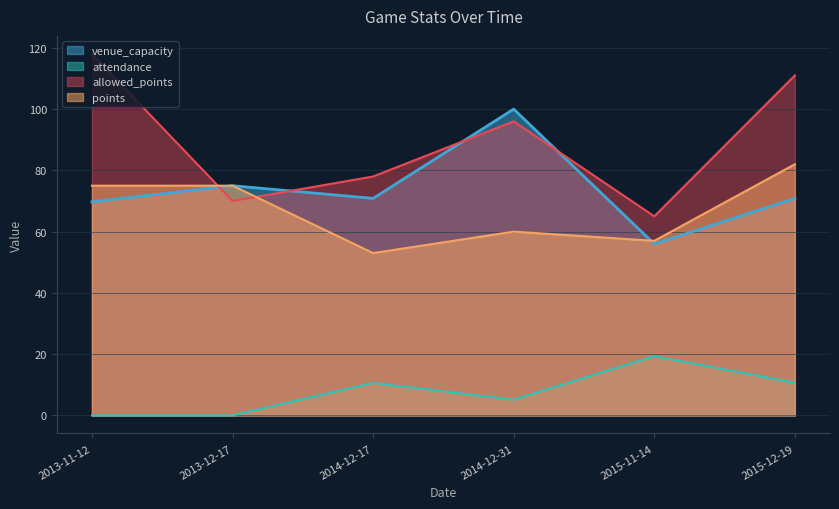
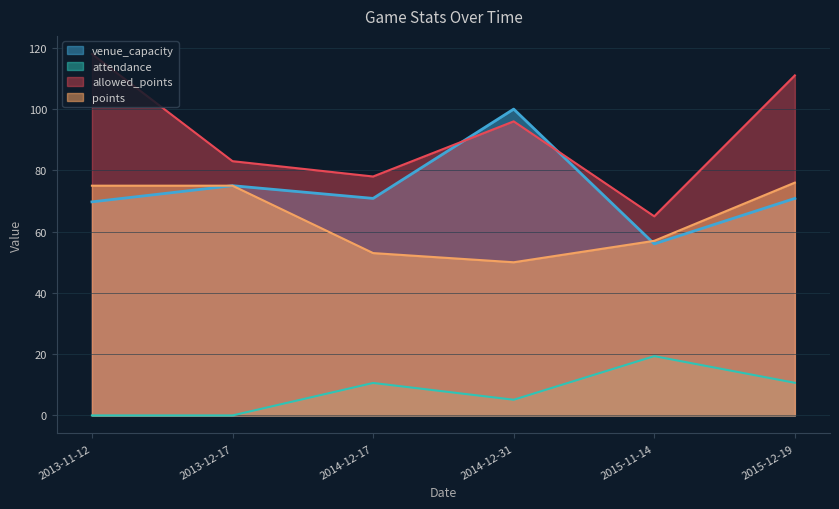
  {
    "allowed_points": {
-     "2013-12-17": 70,
+     "2013-12-17": 83,
      "2014-12-17": 78,
      "2014-12-31": 96,
      "2015-11-14": 65,
      "2015-12-19": 111
    },
    "points": {
      "2013-11-12": 75,
      "2014-12-17": 53,
-     "2014-12-31": 60,
+     "2014-12-31": 50,
      "2015-11-14": 57,
-     "2015-12-19": 82
+     "2015-12-19": 76
    }
  }
